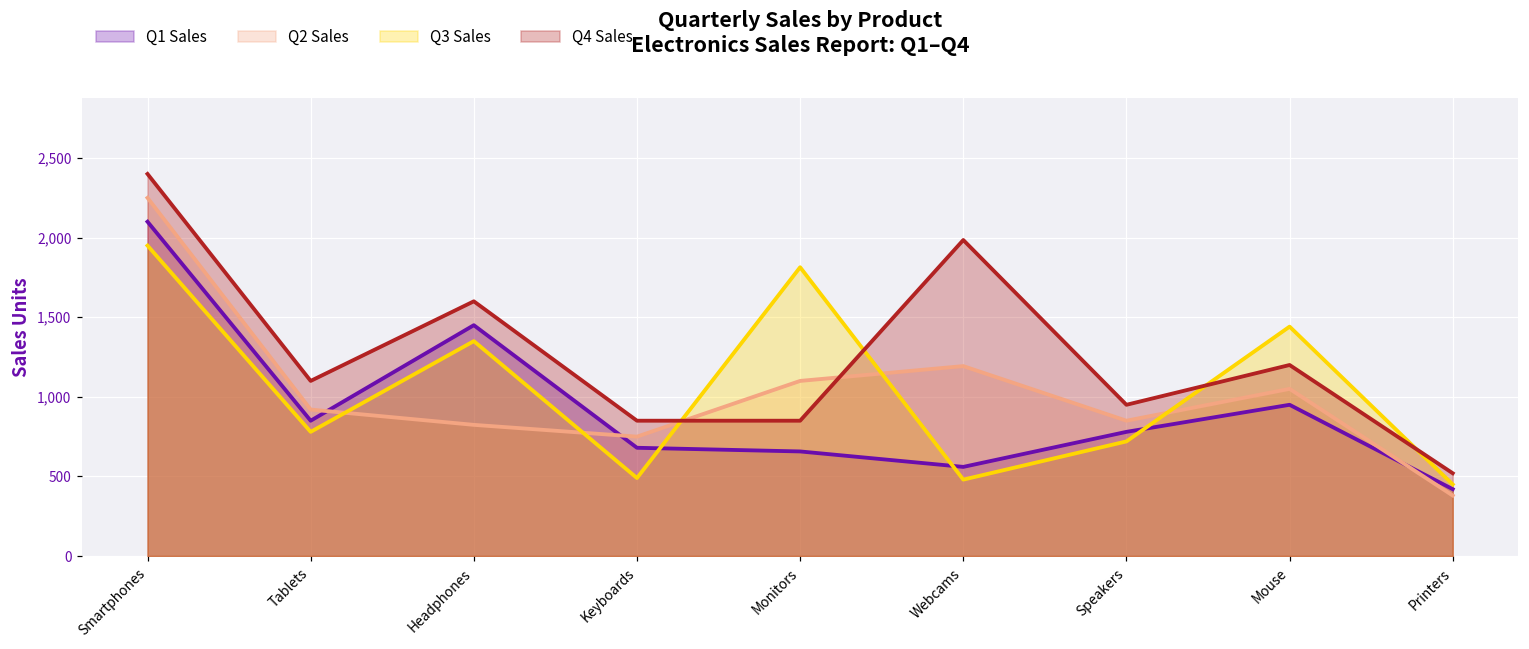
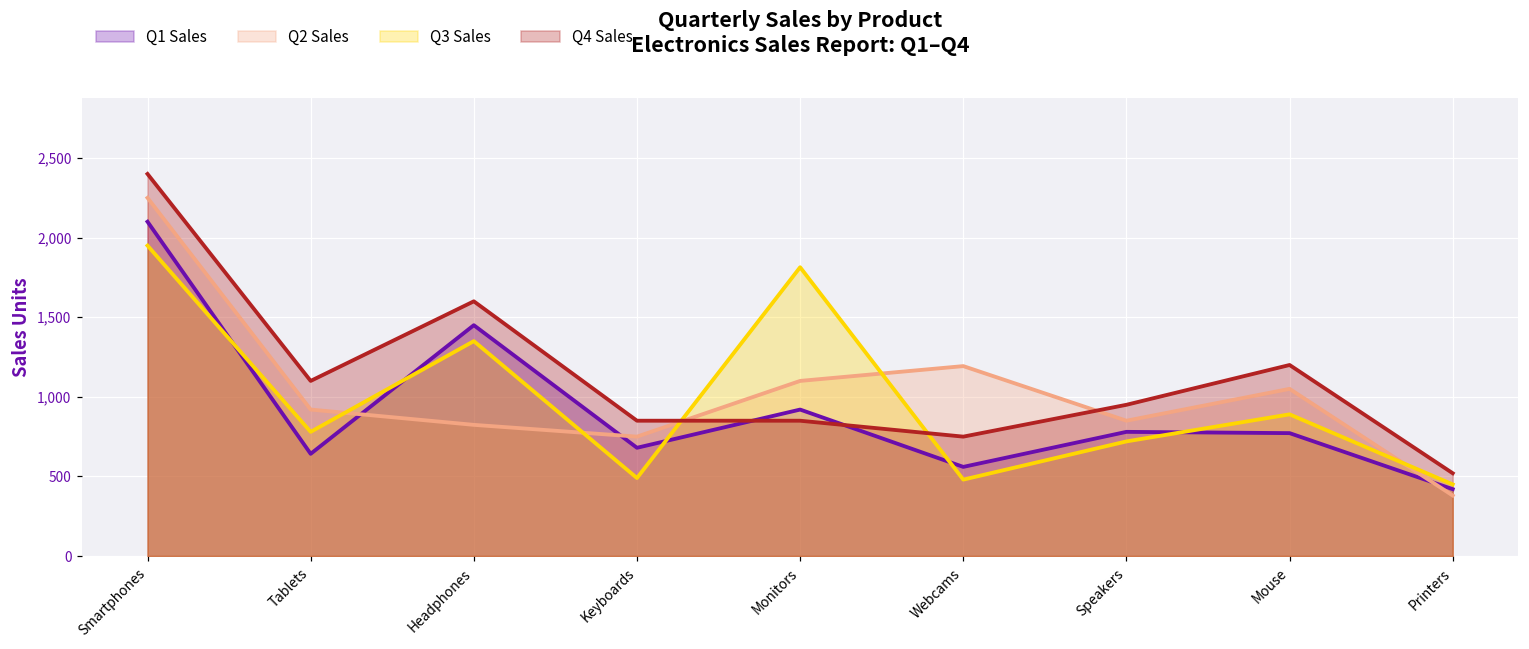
  {
    "Q1 Sales": {
      "Smartphones": "2,100",
-     "Tablets": "850",
+     "Tablets": "640",
      "Headphones": "1,450",
      "Keyboards": "680",
-     "Monitors": "660",
+     "Monitors": "920",
      "Webcams": "560",
      "Speakers": "780",
-     "Mouse": "950",
+     "Mouse": "770",
      "Printers": "420"
    },
    "Q2 Sales": {
      "Smartphones": "2,250",
      "Tablets": "920",
      "Headphones": "820",
      "Keyboards": "750",
      "Monitors": "1,100",
      "Webcams": "1,190",
      "Speakers": "850",
      "Mouse": "1,050",
      "Printers": "380"
    },
    "Q3 Sales": {
      "Smartphones": "1,950",
      "Tablets": "780",
      "Headphones": "1,350",
      "Keyboards": "490",
      "Monitors": "1,810",
      "Webcams": "480",
      "Speakers": "720",
-     "Mouse": "1,440",
+     "Mouse": "890",
      "Printers": "450"
    },
    "Q4 Sales": {
      "Smartphones": "2,400",
      "Tablets": "1,100",
      "Headphones": "1,600",
      "Keyboards": "850",
      "Monitors": "850",
-     "Webcams": "1,990",
+     "Webcams": "750",
      "Speakers": "950",
      "Mouse": "1,200",
      "Printers": "520"
    }
  }
